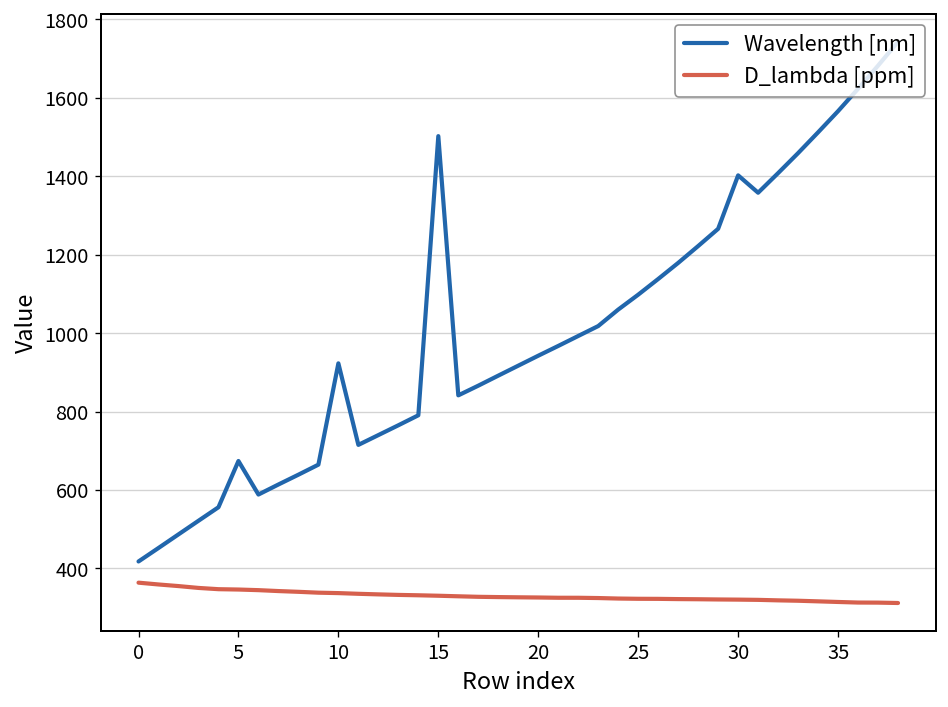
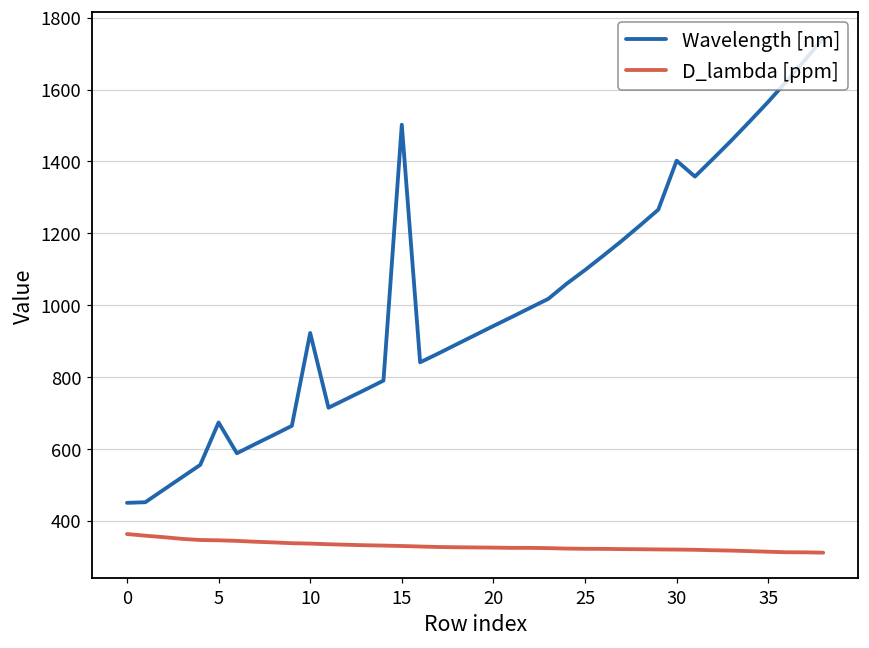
  {
    "Wavelength [nm]": {
-     "0": 420,
+     "0": 450,
      "5": 670,
      "10": 920,
      "15": 1500,
      "20": 940,
      "25": 1100,
      "30": 1400,
      "35": 1570
    },
    "D_lambda [ppm]": {
      "0": 360,
      "5": 350,
      "10": 340,
      "15": 330,
      "20": 330,
      "25": 320,
      "30": 320,
      "35": 310
    }
  }
